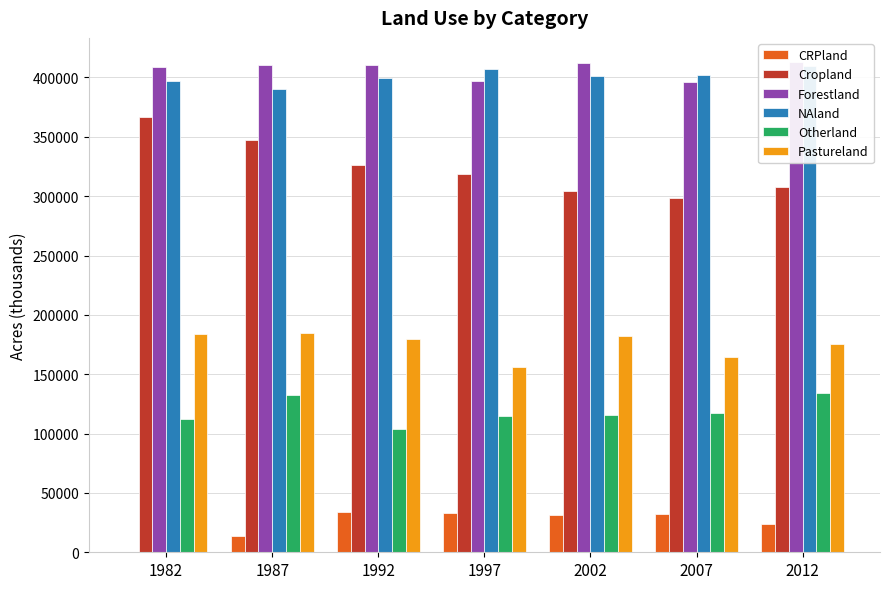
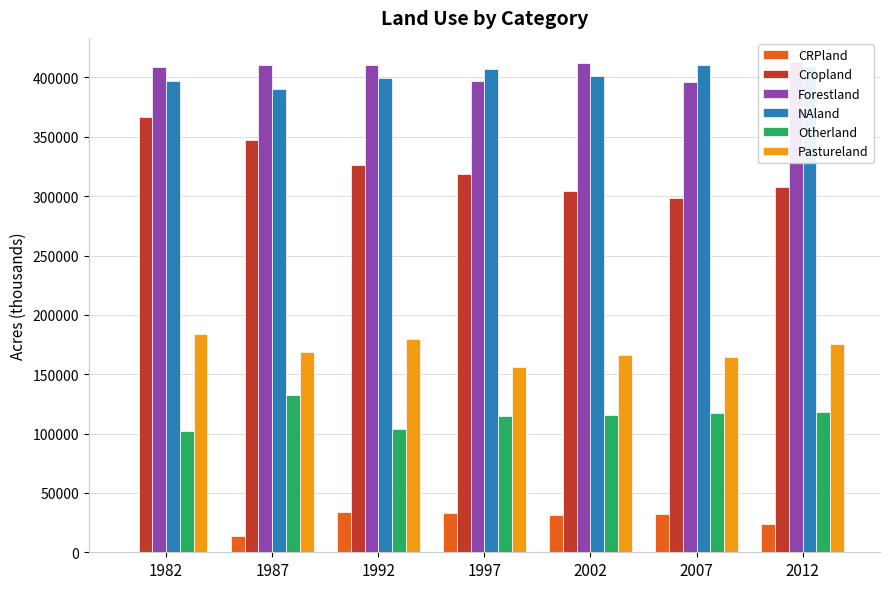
  {
    "Forestland": {
      "1982": 409000,
      "1987": 411000,
      "1992": 411000,
      "1997": 397000,
      "2002": 412000,
      "2007": 397000
    },
    "NAland": {
      "1982": 397000,
      "1987": 390000,
      "1992": 400000,
      "1997": 407000,
      "2002": 402000,
-     "2007": 402000
+     "2007": 411000
    },
    "Otherland": {
-     "1982": 112000,
+     "1982": 102000,
      "1987": 133000,
      "1992": 104000,
      "1997": 115000,
      "2002": 115000,
      "2007": 117000,
-     "2012": 134000
+     "2012": 118000
    },
    "Pastureland": {
      "1982": 184000,
-     "1987": 185000,
+     "1987": 168000,
      "1992": 180000,
      "1997": 156000,
-     "2002": 182000,
+     "2002": 166000,
      "2007": 164000,
      "2012": 176000
    }
  }
